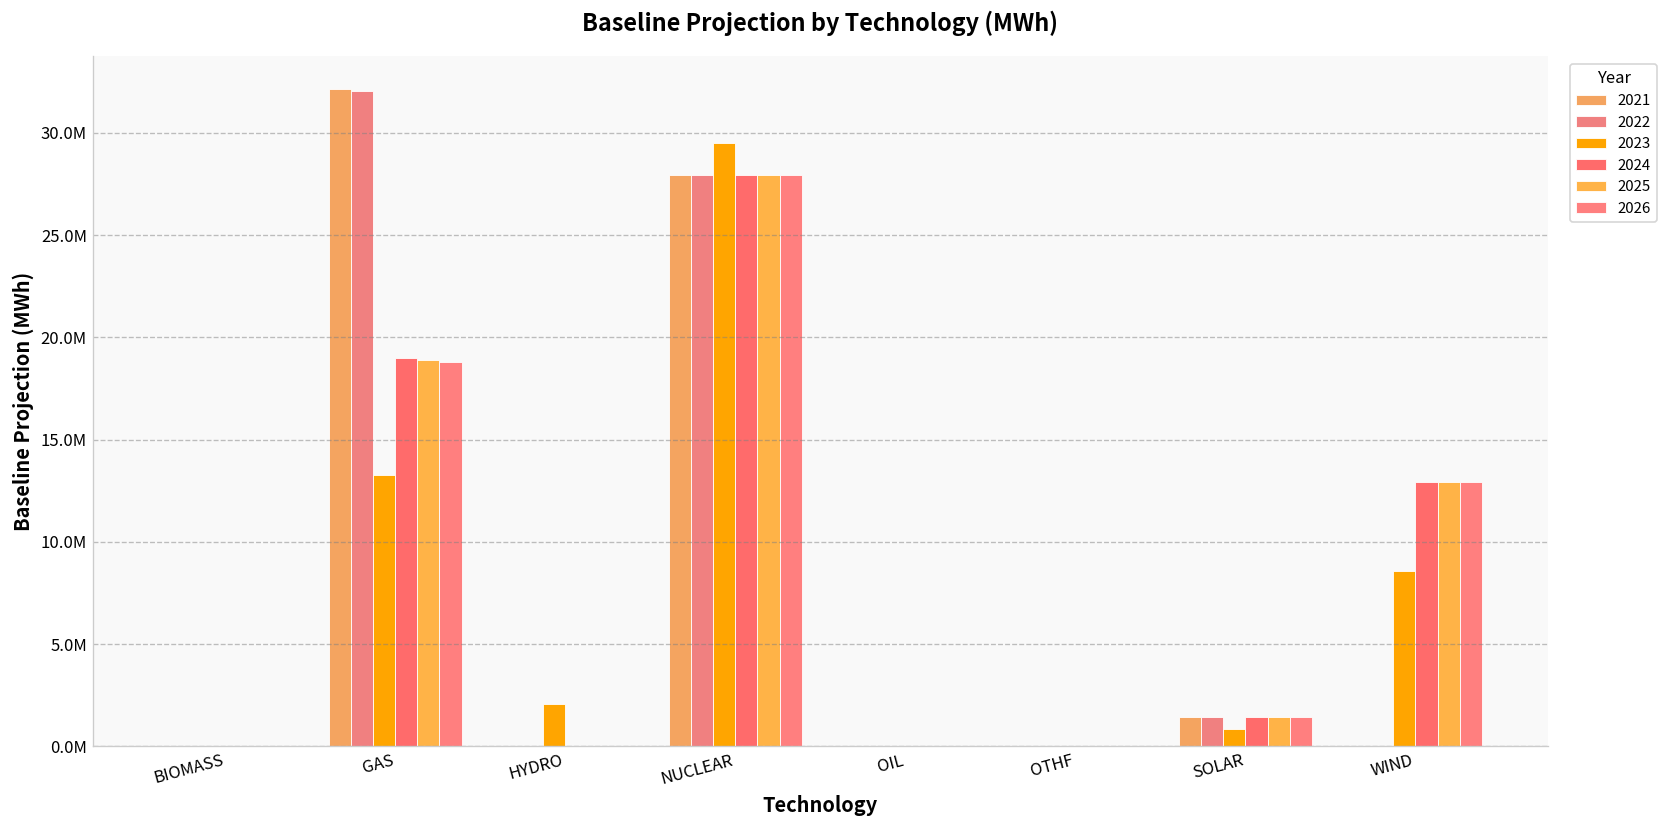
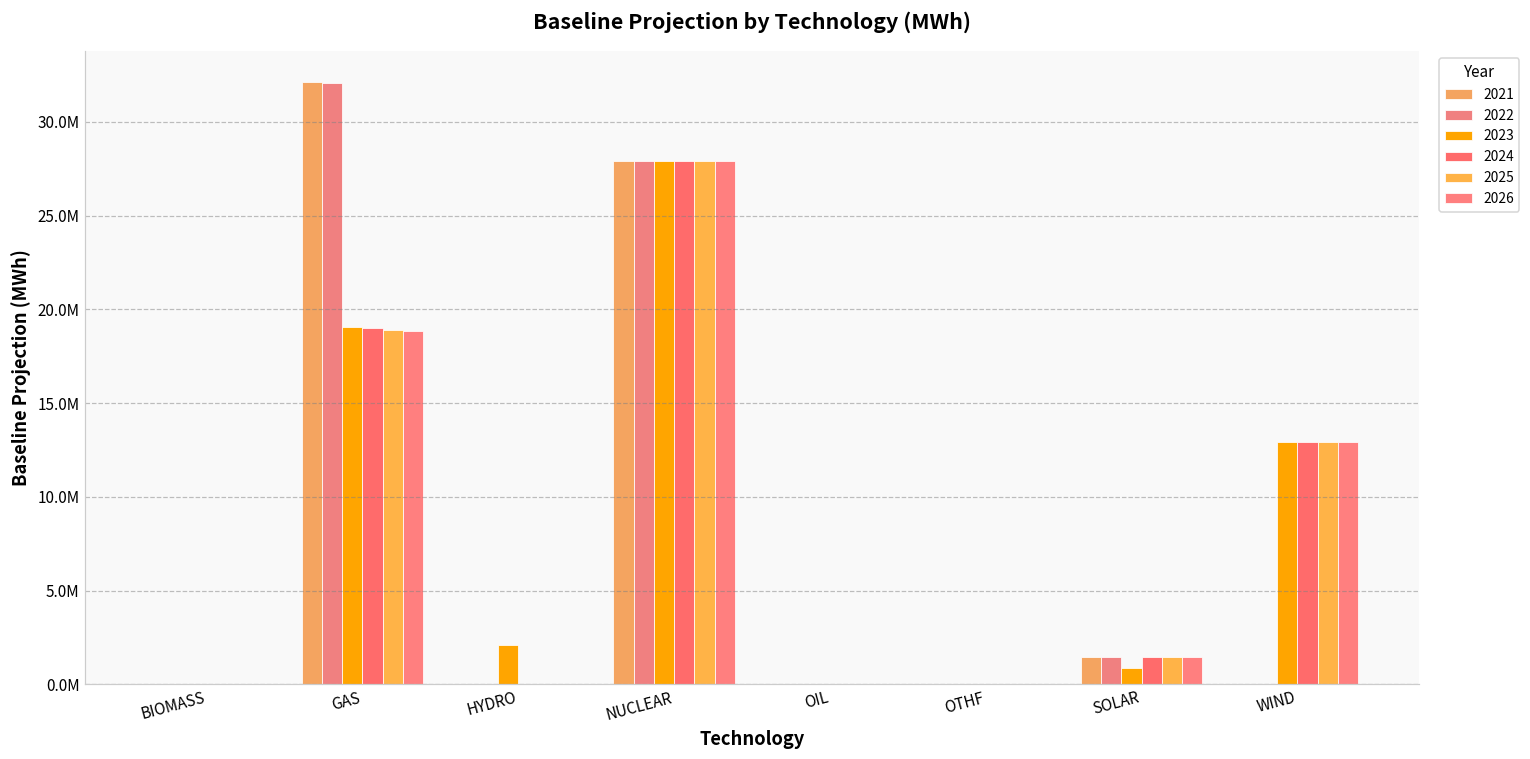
  {
    "2023": {
      "BIOMASS": 0,
-     "GAS": 13300000,
+     "GAS": 19100000,
      "HYDRO": 2100000,
-     "NUCLEAR": 29500000,
+     "NUCLEAR": 27900000,
      "OIL": 0,
      "OTHF": 0,
      "SOLAR": 900000,
-     "WIND": 8600000
+     "WIND": 12900000
    }
  }
